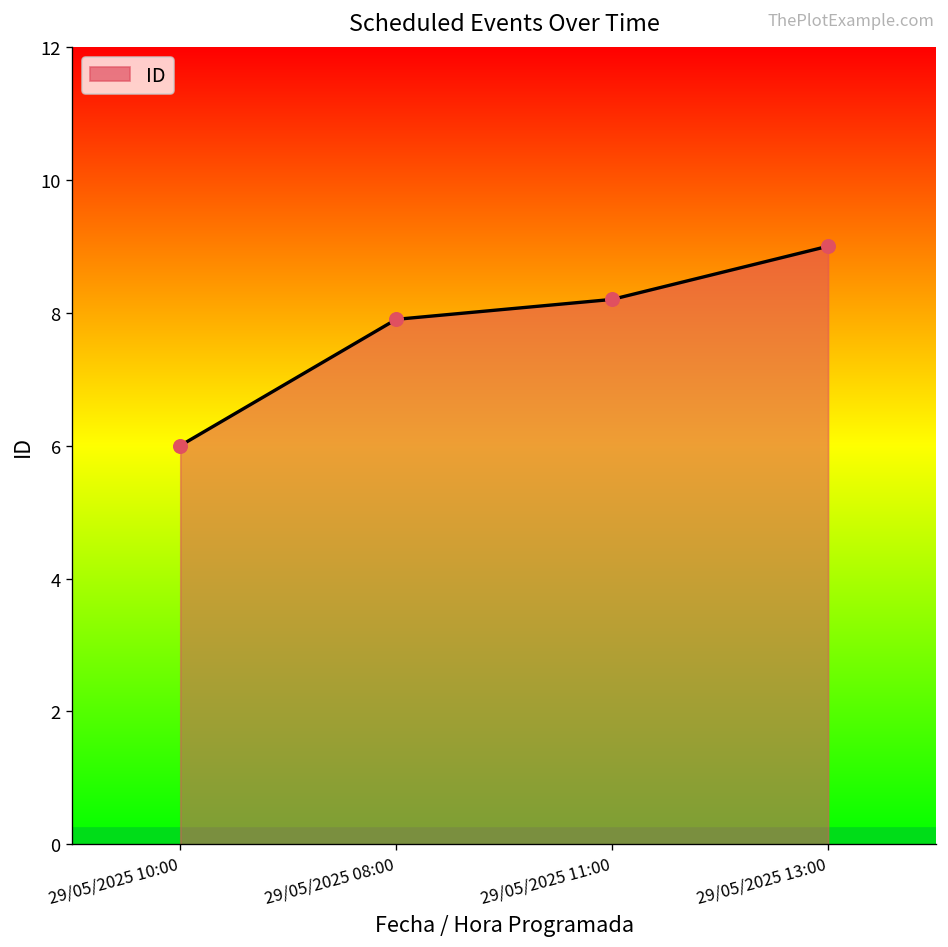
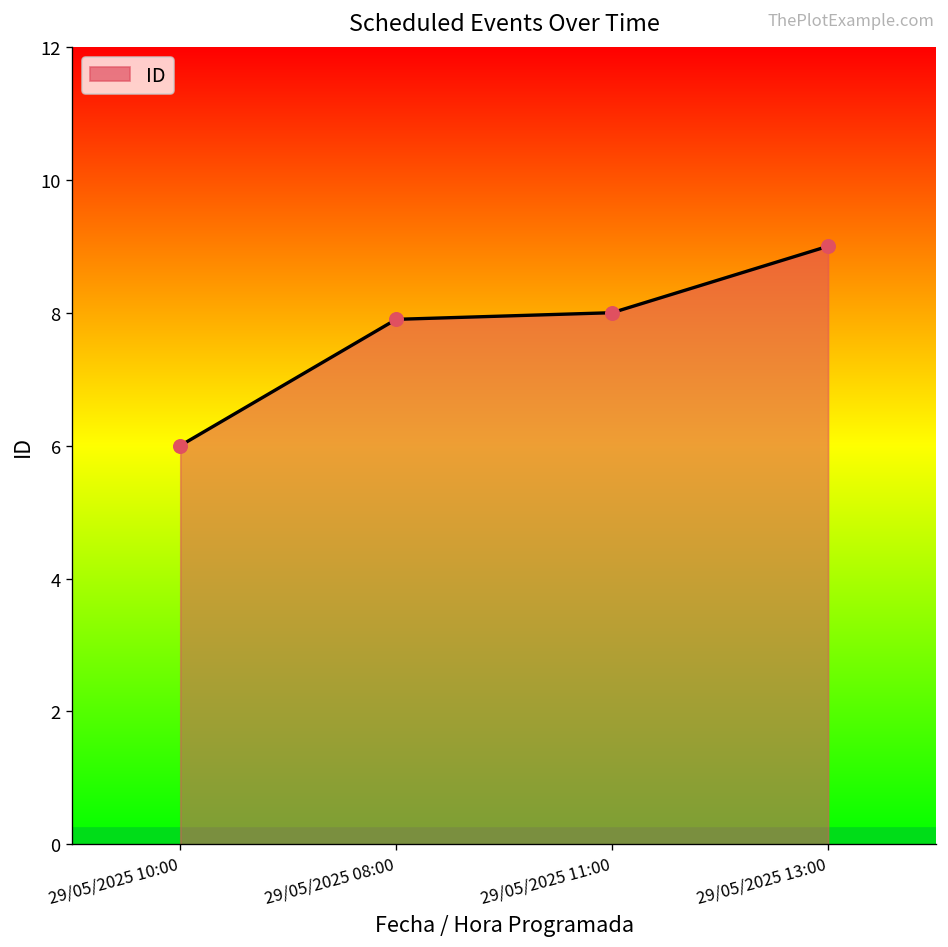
  {
    "29/05/2025 10:00": 6.0,
    "29/05/2025 08:00": 7.9,
-   "29/05/2025 11:00": 8.2,
+   "29/05/2025 11:00": 8.0,
    "29/05/2025 13:00": 9.0
  }
